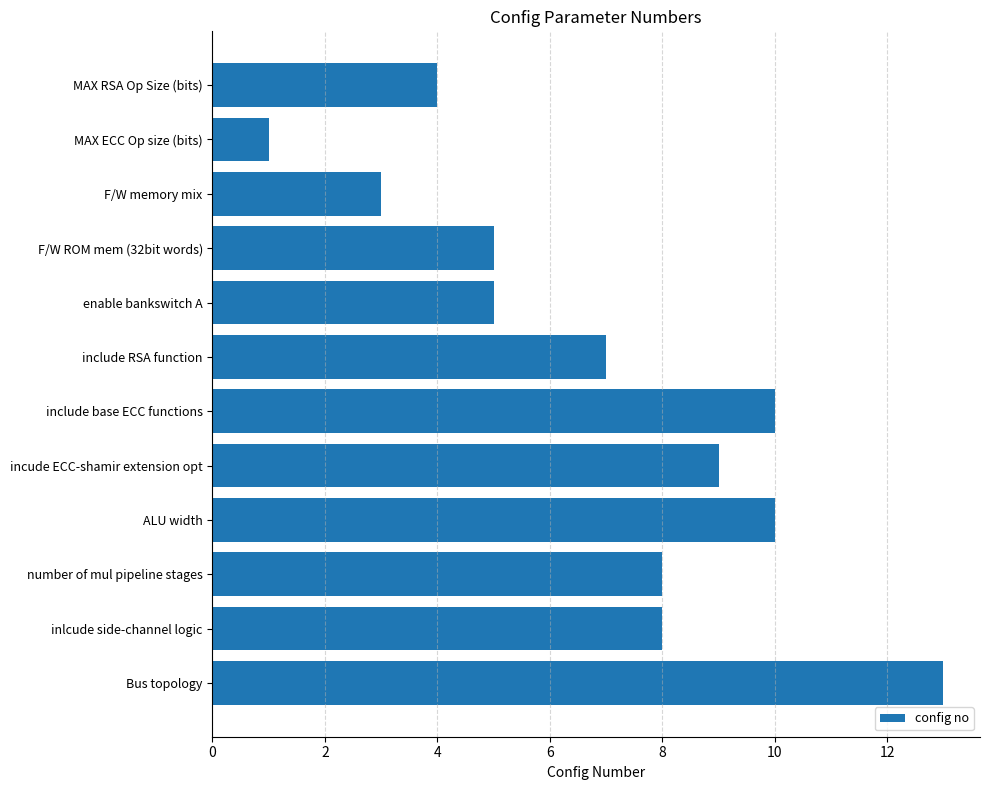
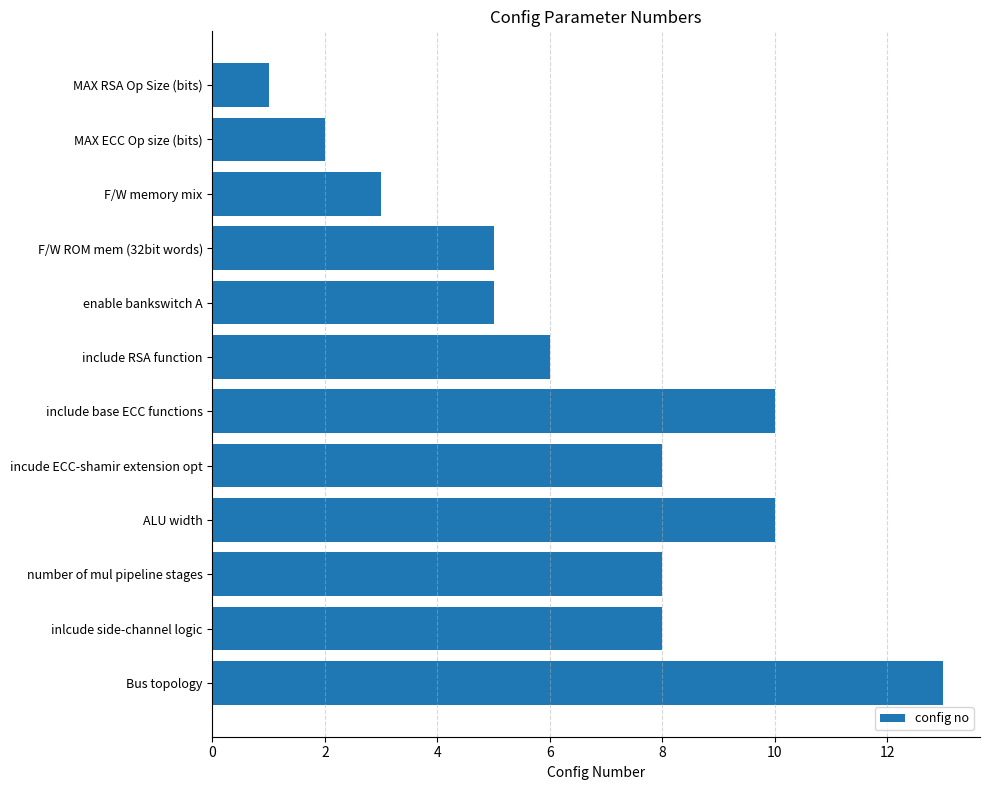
  {
-   "MAX RSA Op Size (bits)": 4,
-   "MAX ECC Op size (bits)": 1,
+   "MAX RSA Op Size (bits)": 1,
+   "MAX ECC Op size (bits)": 2,
    "F/W memory mix": 3,
    "F/W ROM mem (32bit words)": 5,
    "enable bankswitch A": 5,
-   "include RSA function": 7,
+   "include RSA function": 6,
    "include base ECC functions": 10,
-   "incude ECC-shamir extension opt": 9,
+   "incude ECC-shamir extension opt": 8,
    "ALU width": 10,
    "number of mul pipeline stages": 8,
    "inlcude side-channel logic": 8,
    "Bus topology": 13
  }
